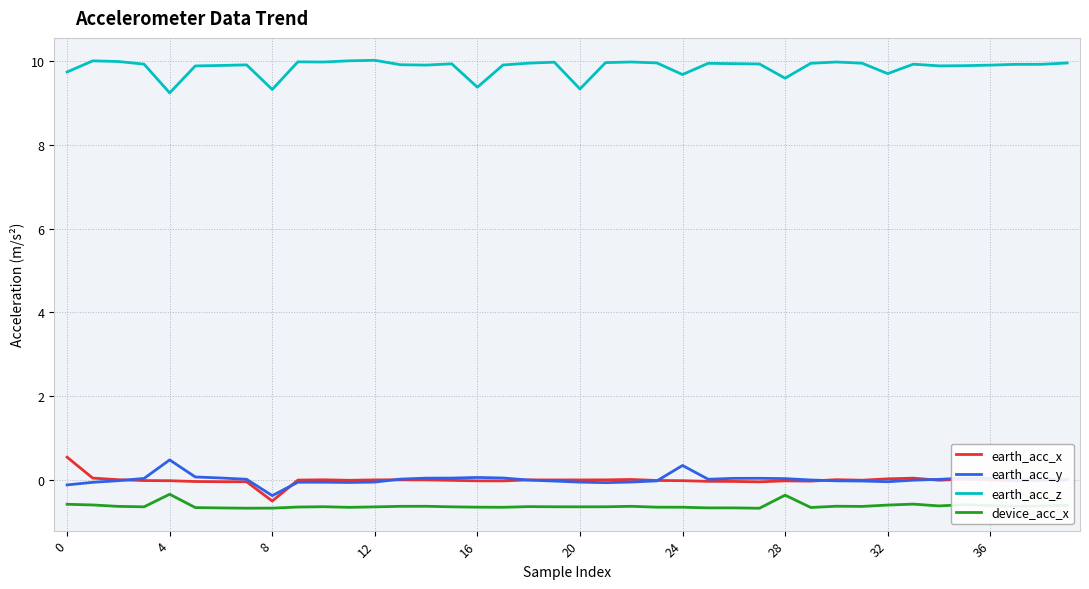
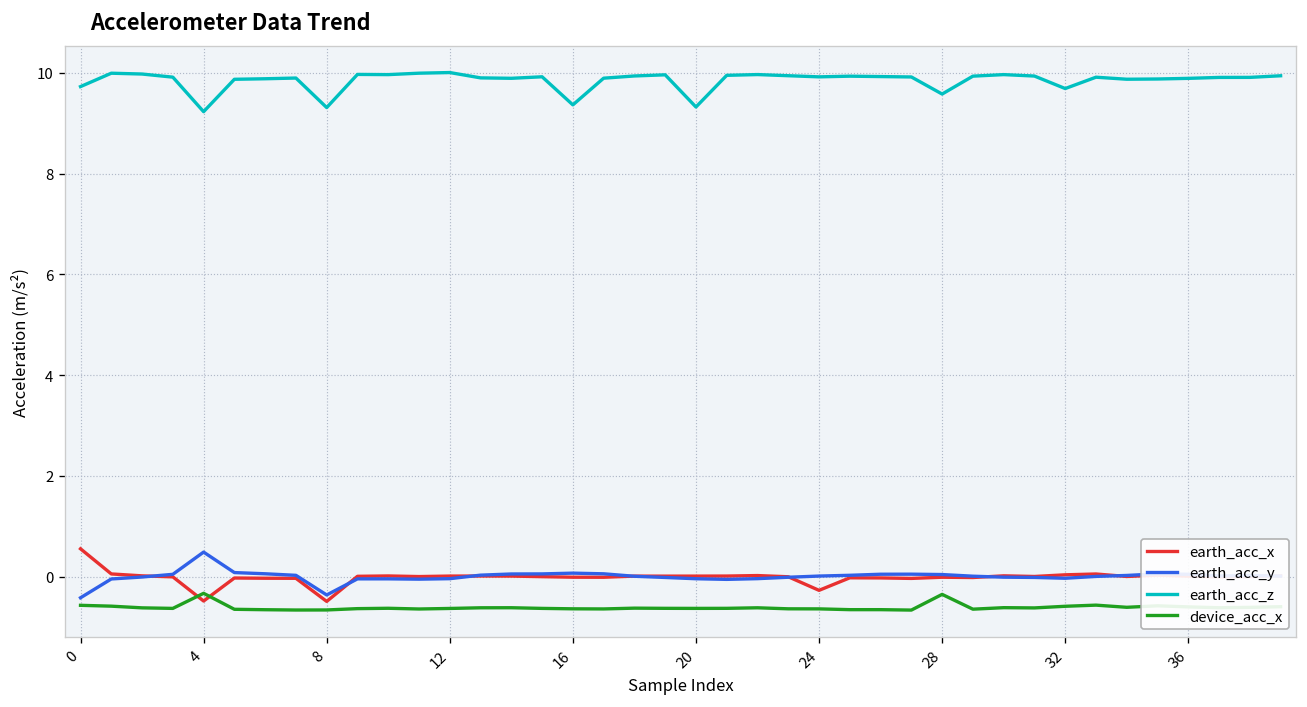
  {
    "earth_acc_x": {
      "0": 0.6,
-     "4": 0.0,
+     "4": -0.5,
      "8": -0.5,
      "16": 0.0,
-     "24": 0.0,
+     "24": -0.3,
      "32": 0.0
    },
    "earth_acc_y": {
-     "0": -0.1,
+     "0": -0.4,
      "4": 0.5,
      "8": -0.4,
      "16": 0.1,
-     "24": 0.4,
+     "24": 0.0,
      "32": 0.0
    },
    "earth_acc_z": {
      "0": 9.7,
      "4": 9.2,
      "8": 9.3,
      "12": 10.0,
      "16": 9.4,
      "20": 9.3,
-     "24": 9.7,
+     "24": 9.9,
      "28": 9.6,
      "32": 9.7,
      "36": 9.9
    },
    "device_acc_x": {
      "0": -0.6,
      "4": -0.3,
      "8": -0.7,
      "12": -0.6,
      "16": -0.6,
      "20": -0.6,
      "24": -0.6,
      "28": -0.4,
      "32": -0.6
    }
  }
